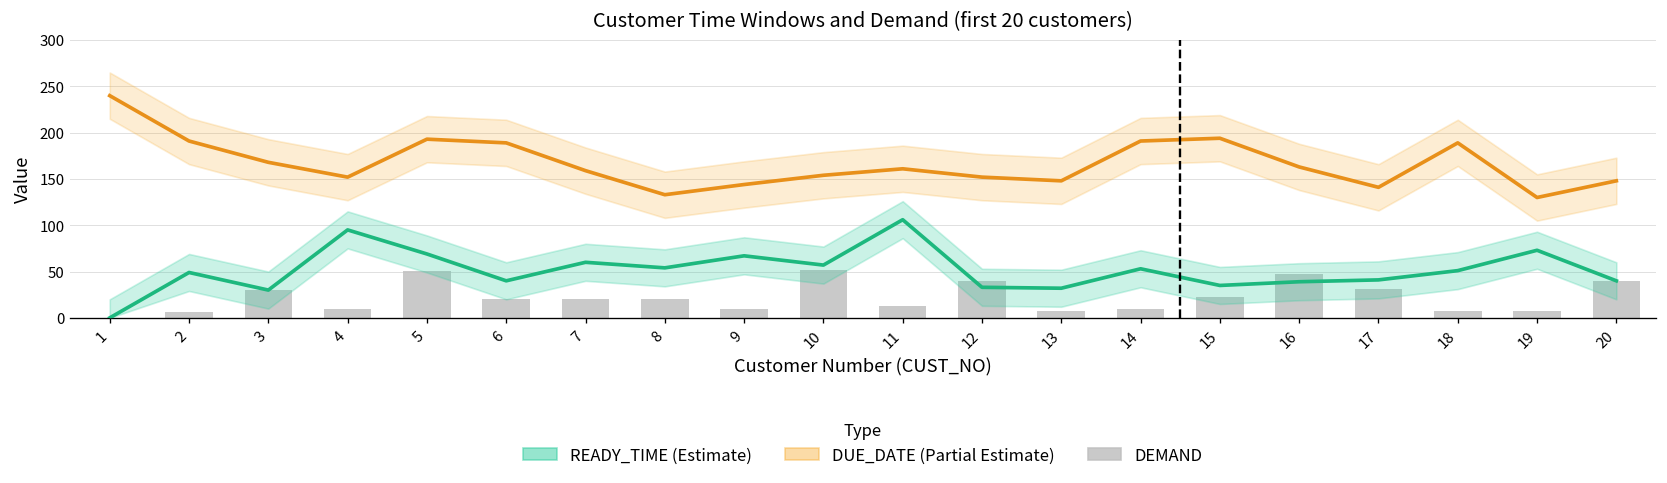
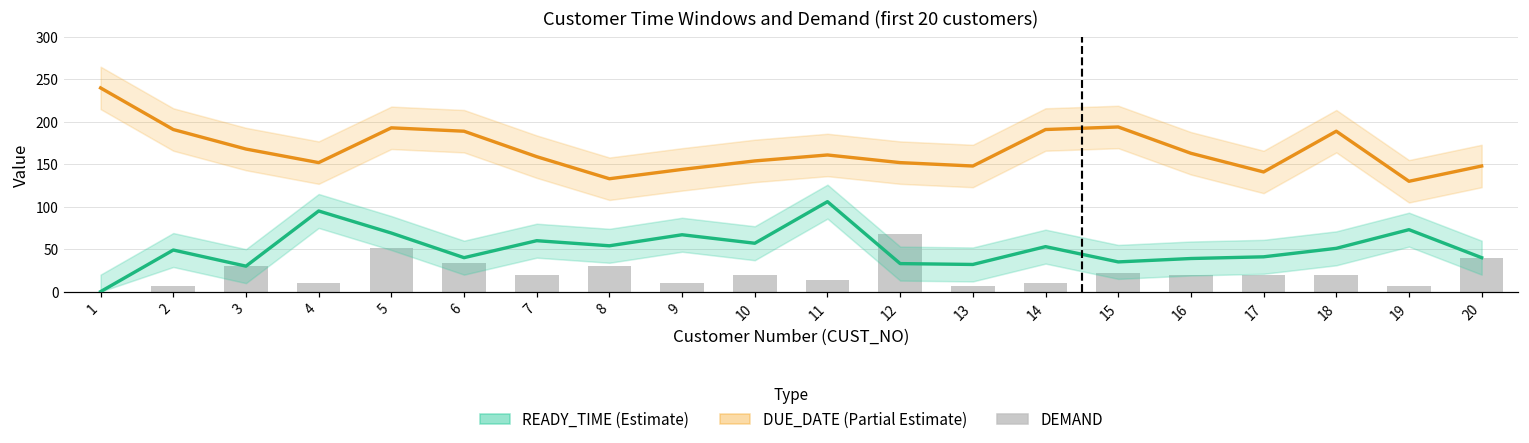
  {
    "DEMAND": {
      "1": 0,
      "2": 10,
      "3": 30,
      "4": 10,
      "5": 50,
-     "6": 20,
+     "6": 30,
      "7": 20,
-     "8": 20,
+     "8": 30,
      "9": 10,
-     "10": 50,
+     "10": 20,
      "11": 10,
-     "12": 40,
+     "12": 70,
      "13": 10,
      "14": 10,
      "15": 20,
-     "16": 50,
-     "17": 30,
-     "18": 10,
+     "16": 20,
+     "17": 20,
+     "18": 20,
      "19": 10,
      "20": 40
    }
  }
